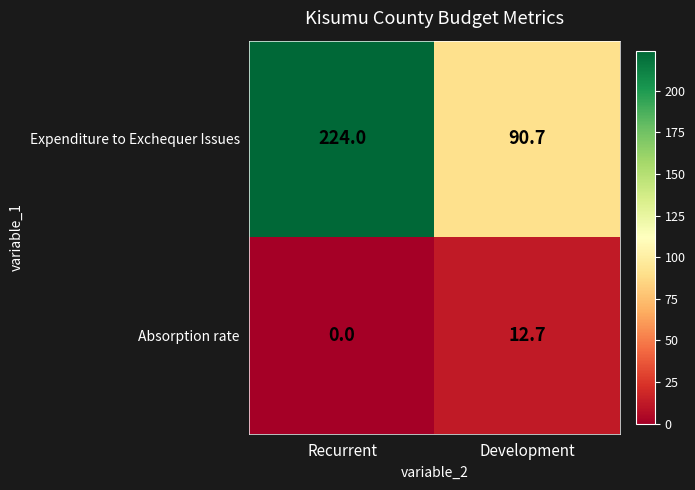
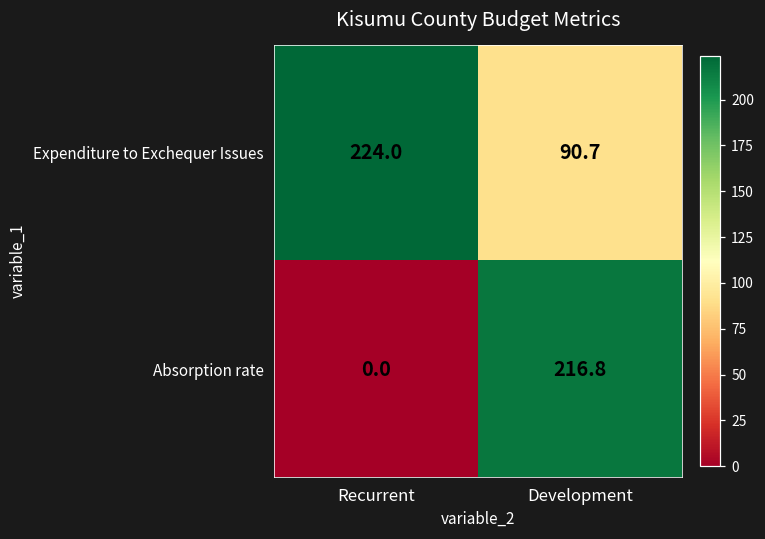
  {
    "Expenditure to Exchequer Issues": {
      "Recurrent": 224.0,
      "Development": 90.7
    },
    "Absorption rate": {
      "Recurrent": 0.0,
-     "Development": 12.7
+     "Development": 216.8
    }
  }
